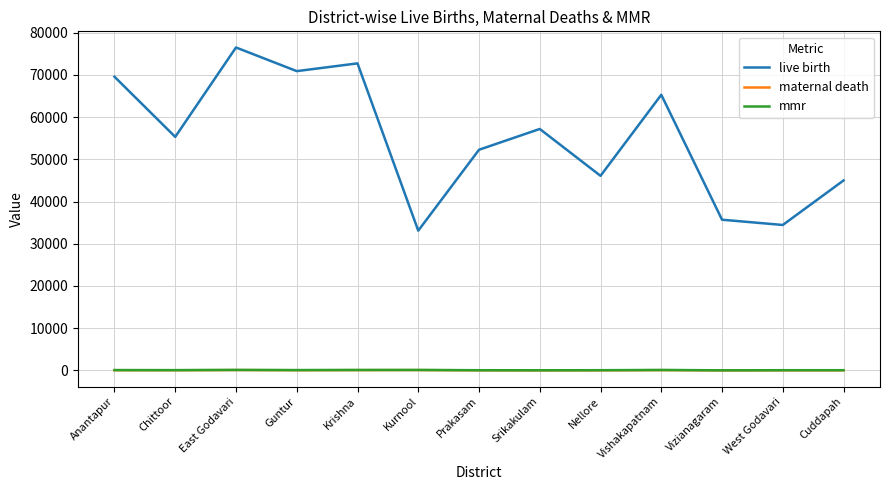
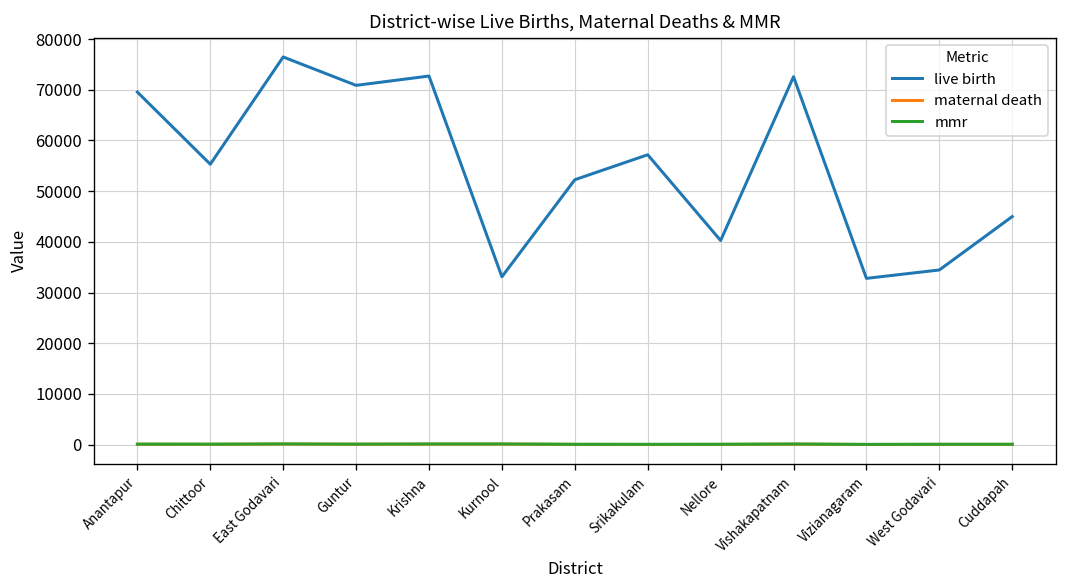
  {
    "live birth": {
      "Anantapur": 70000,
      "Chittoor": 55000,
      "East Godavari": 76000,
      "Guntur": 71000,
      "Krishna": 73000,
      "Kurnool": 33000,
      "Prakasam": 52000,
      "Srikakulam": 57000,
-     "Nellore": 46000,
-     "Vishakapatnam": 65000,
-     "Vizianagaram": 36000,
+     "Nellore": 40000,
+     "Vishakapatnam": 73000,
+     "Vizianagaram": 33000,
      "West Godavari": 34000,
      "Cuddapah": 45000
    },
    "mmr": {
      "Anantapur": 0,
      "Chittoor": 0,
      "East Godavari": 0,
      "Guntur": 0,
      "Krishna": 0,
      "Kurnool": 0,
      "Prakasam": 0,
      "Srikakulam": 0,
      "Nellore": 0,
      "Vishakapatnam": 0,
      "Vizianagaram": 0,
      "West Godavari": 0,
      "Cuddapah": 0
    }
  }
